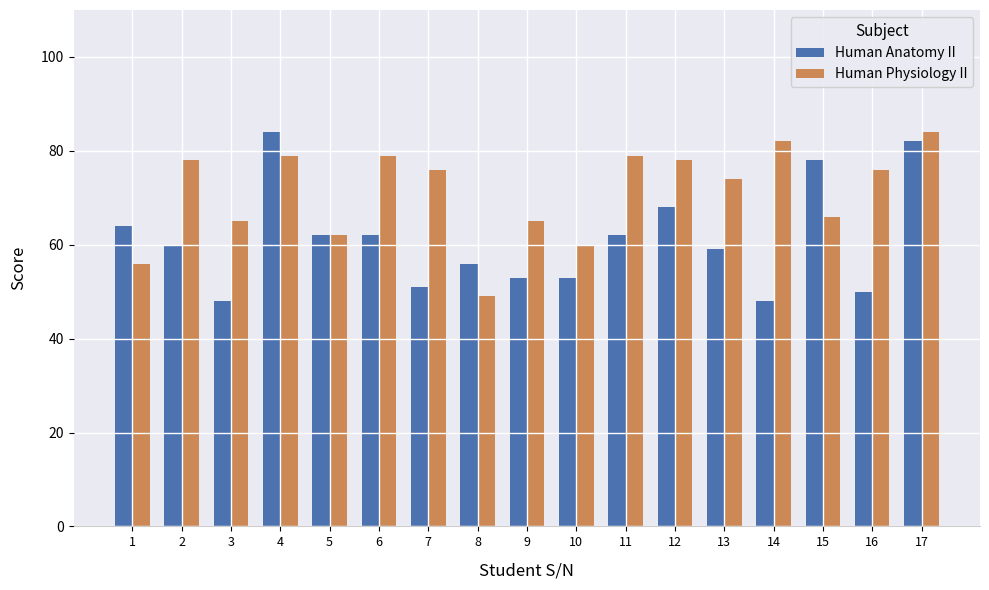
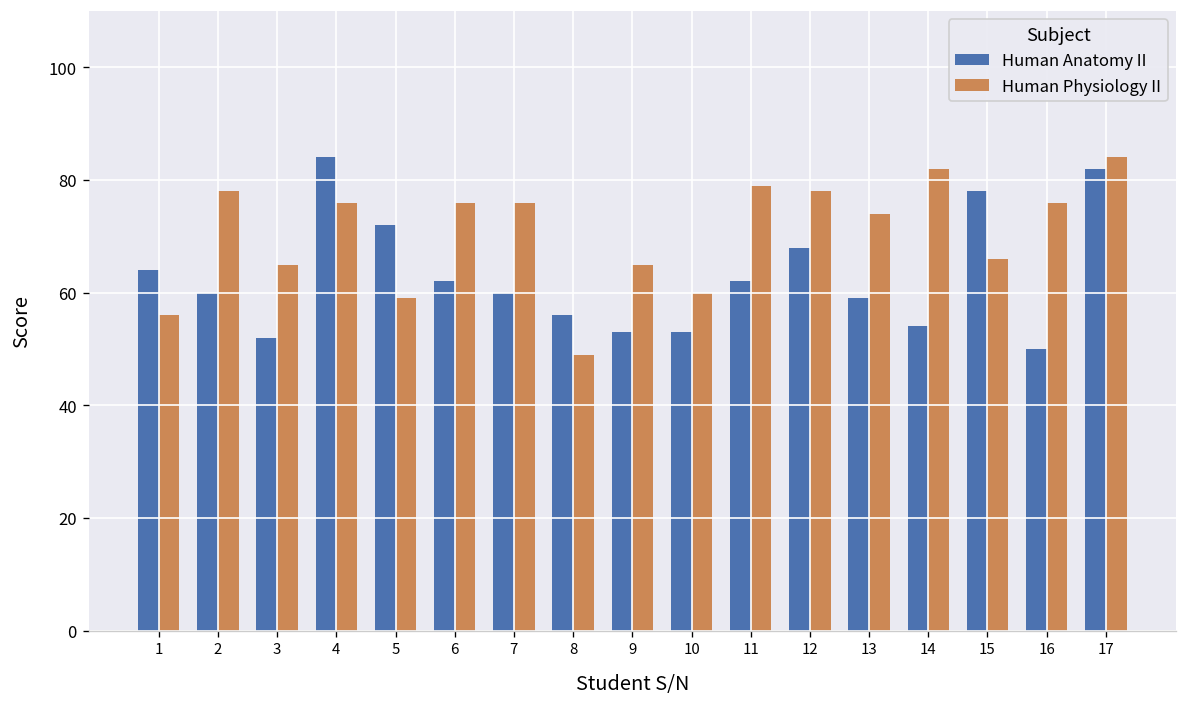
  {
    "Human Anatomy II": {
      "1": 64,
      "2": 60,
-     "3": 48,
+     "3": 52,
      "4": 84,
-     "5": 62,
+     "5": 72,
      "6": 62,
-     "7": 51,
+     "7": 60,
      "8": 56,
      "9": 53,
      "10": 53,
      "11": 62,
      "12": 68,
      "13": 59,
-     "14": 48,
+     "14": 54,
      "15": 78,
      "16": 50,
      "17": 82
    },
    "Human Physiology II": {
      "1": 56,
      "2": 78,
      "3": 65,
-     "4": 79,
-     "5": 62,
-     "6": 79,
+     "4": 76,
+     "5": 59,
+     "6": 76,
      "7": 76,
      "8": 49,
      "9": 65,
      "10": 60,
      "11": 79,
      "12": 78,
      "13": 74,
      "14": 82,
      "15": 66,
      "16": 76,
      "17": 84
    }
  }
